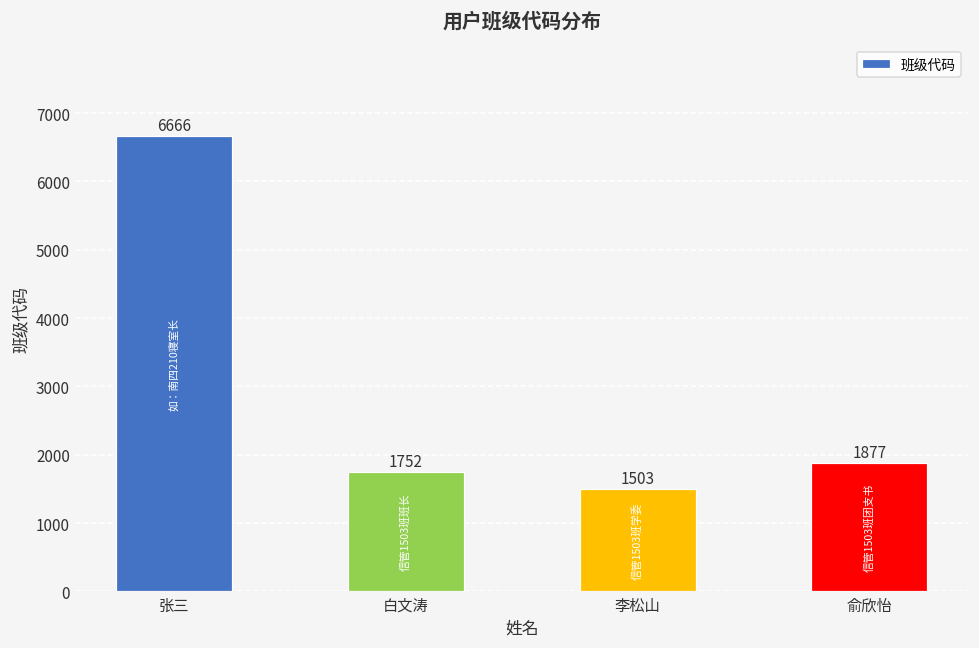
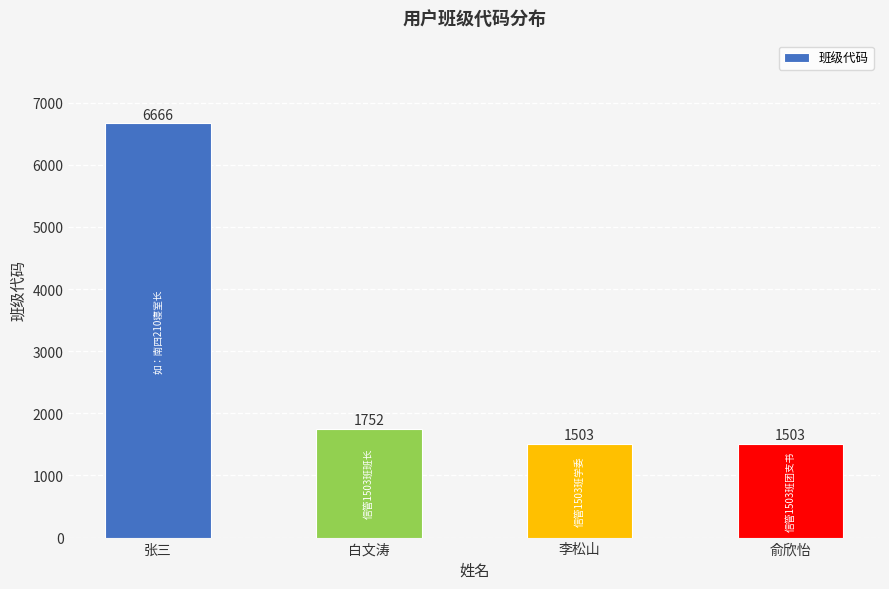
  {
    "张三": 6666,
    "白文涛": 1752,
    "李松山": 1503,
-   "俞欣怡": 1877
+   "俞欣怡": 1503
  }
